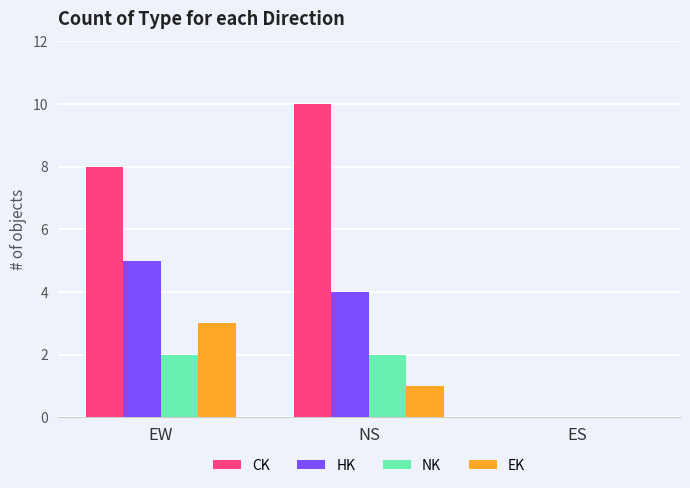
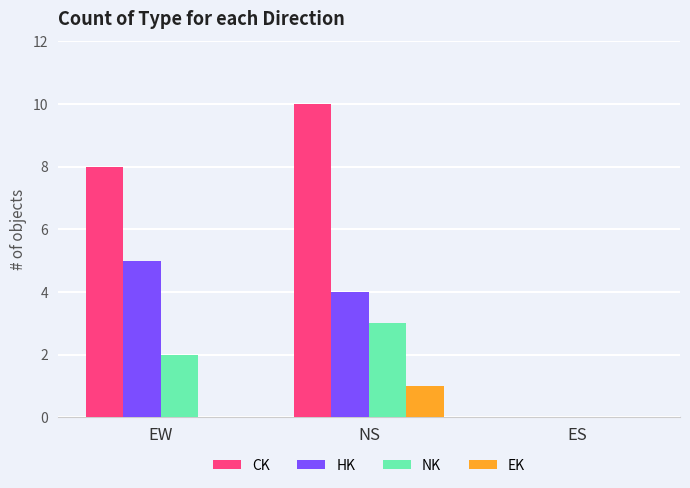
  {
    "CK": {
      "EW": 8,
      "NS": 10,
      "ES": 0
    },
    "HK": {
      "EW": 5,
      "NS": 4,
      "ES": 0
    },
    "NK": {
      "EW": 2,
-     "NS": 2,
+     "NS": 3,
      "ES": 0
    },
    "EK": {
-     "EW": 3,
+     "EW": 0,
      "NS": 1,
      "ES": 0
    }
  }
